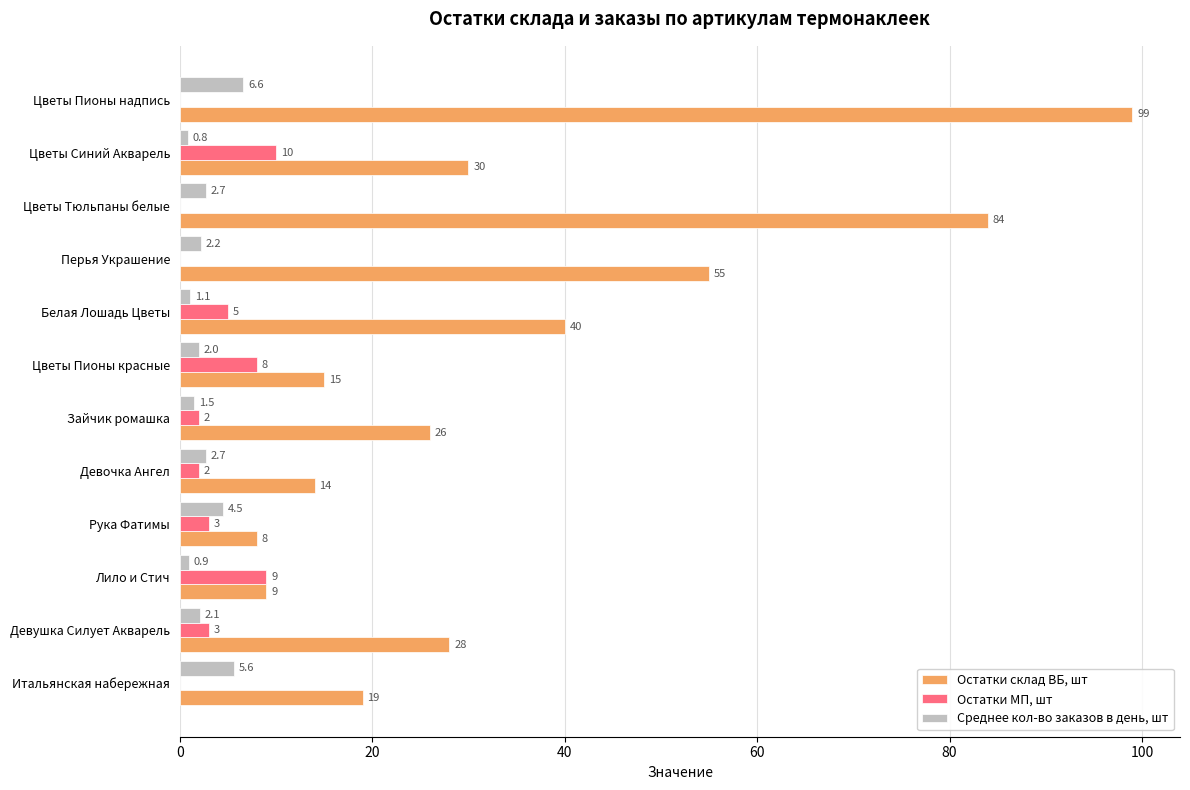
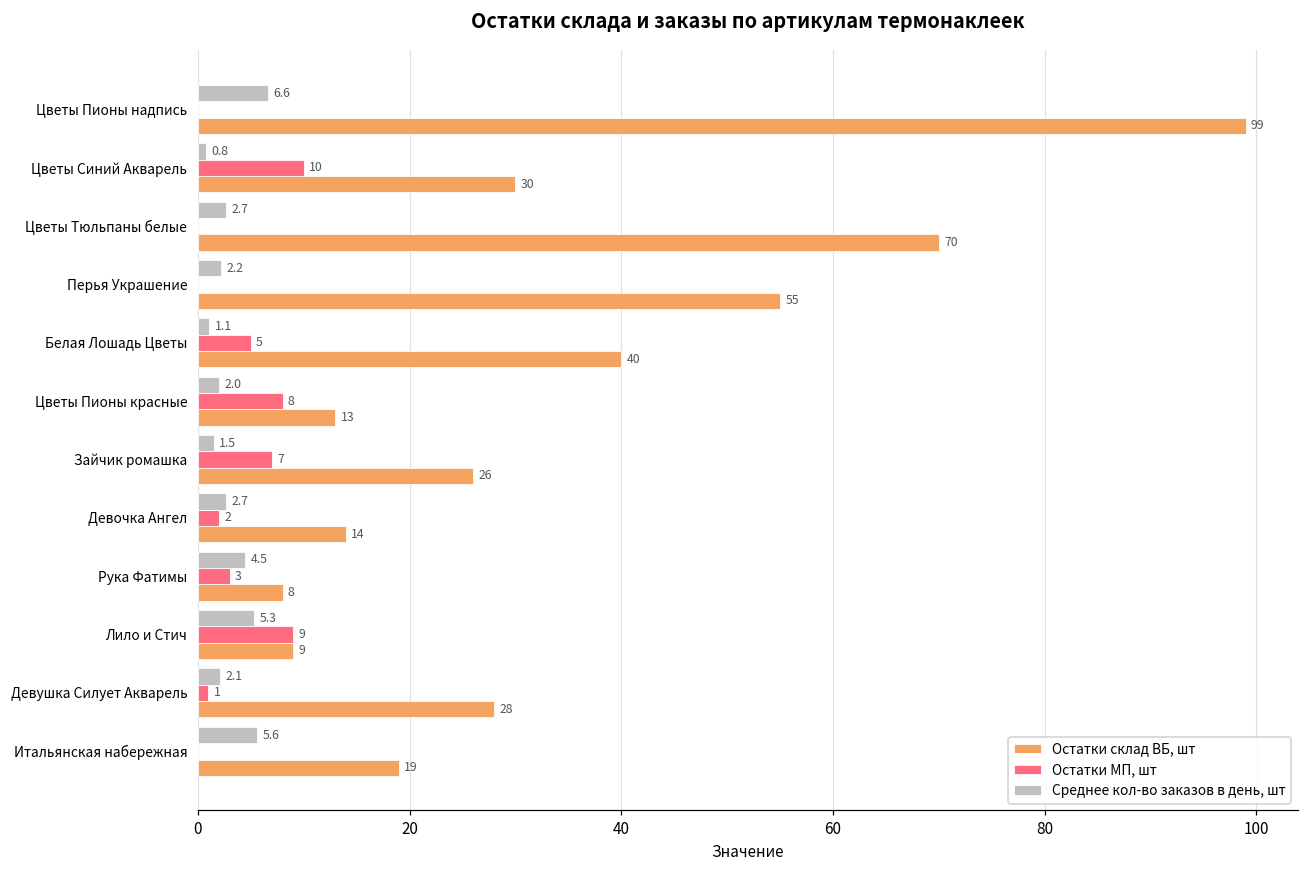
  {
    "Остатки склад ВБ, шт": {
      "Цветы Пионы надпись": 99,
      "Цветы Синий Акварель": 30,
-     "Цветы Тюльпаны белые": 84,
+     "Цветы Тюльпаны белые": 70,
      "Перья Украшение": 55,
      "Белая Лошадь Цветы": 40,
-     "Цветы Пионы красные": 15,
+     "Цветы Пионы красные": 13,
      "Зайчик ромашка": 26,
      "Девочка Ангел": 14,
      "Рука Фатимы": 8,
      "Лило и Стич": 9,
      "Девушка Силует Акварель": 28,
      "Итальянская набережная": 19
    },
    "Остатки МП, шт": {
      "Цветы Синий Акварель": 10,
      "Белая Лошадь Цветы": 5,
      "Цветы Пионы красные": 8,
-     "Зайчик ромашка": 2,
+     "Зайчик ромашка": 7,
      "Девочка Ангел": 2,
      "Рука Фатимы": 3,
      "Лило и Стич": 9,
-     "Девушка Силует Акварель": 3
+     "Девушка Силует Акварель": 1
    },
    "Среднее кол-во заказов в день, шт": {
      "Цветы Пионы надпись": 6.6,
      "Цветы Синий Акварель": 0.8,
      "Цветы Тюльпаны белые": 2.7,
      "Перья Украшение": 2.2,
      "Белая Лошадь Цветы": 1.1,
      "Цветы Пионы красные": 2.0,
      "Зайчик ромашка": 1.5,
      "Девочка Ангел": 2.7,
      "Рука Фатимы": 4.5,
-     "Лило и Стич": 0.9,
+     "Лило и Стич": 5.3,
      "Девушка Силует Акварель": 2.1,
      "Итальянская набережная": 5.6
    }
  }
